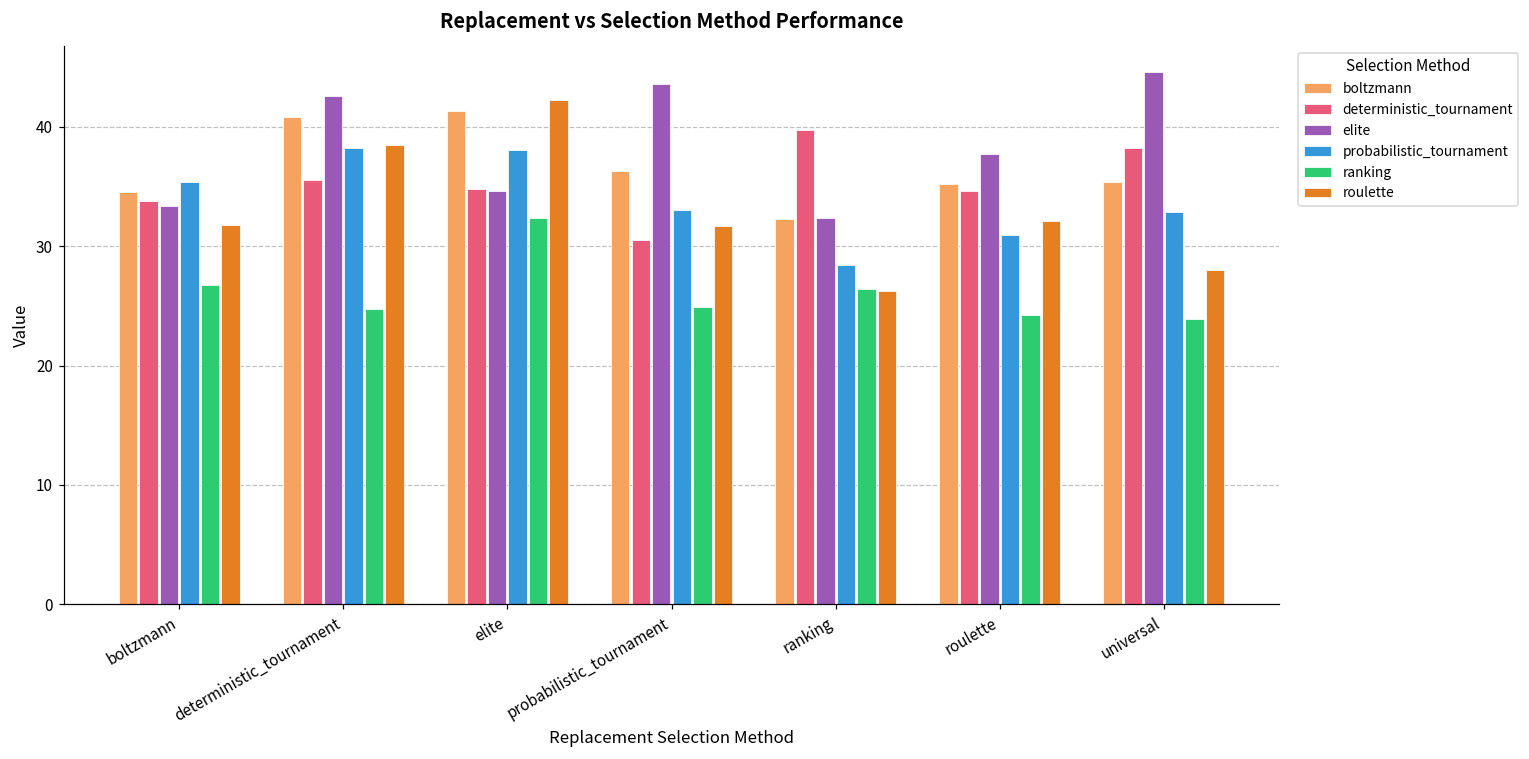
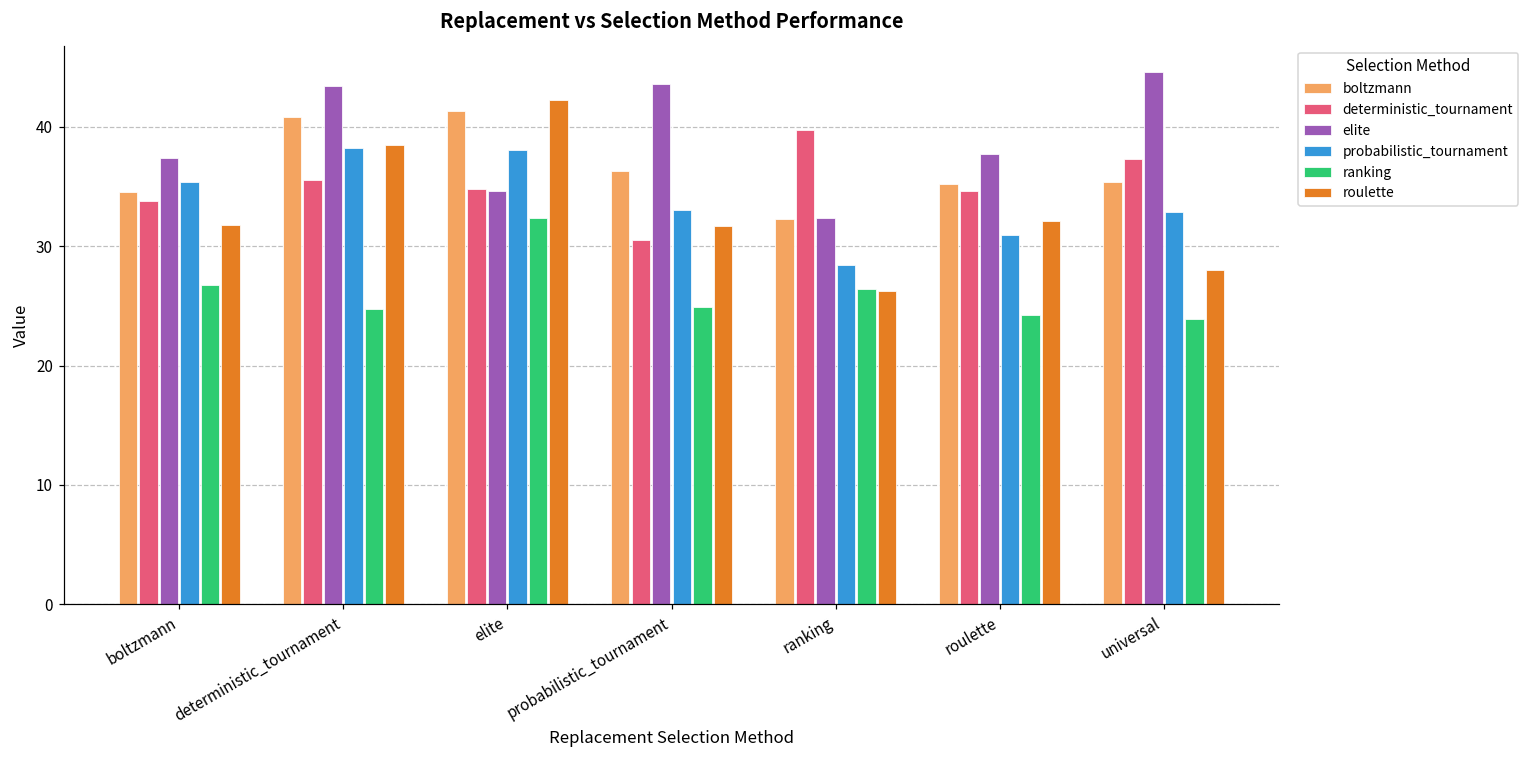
  {
    "boltzmann": {
      "boltzmann": 34.6,
      "deterministic_tournament": 40.8,
      "elite": 41.3,
      "probabilistic_tournament": 36.3,
      "ranking": 32.3,
      "roulette": 35.2,
      "universal": 35.4
    },
    "deterministic_tournament": {
      "boltzmann": 33.8,
      "deterministic_tournament": 35.5,
      "elite": 34.8,
      "probabilistic_tournament": 30.6,
      "ranking": 39.7,
      "roulette": 34.6,
-     "universal": 38.3
+     "universal": 37.3
    },
    "elite": {
-     "boltzmann": 33.3,
-     "deterministic_tournament": 42.6,
+     "boltzmann": 37.4,
+     "deterministic_tournament": 43.4,
      "elite": 34.6,
      "probabilistic_tournament": 43.6,
      "ranking": 32.3,
      "roulette": 37.7,
      "universal": 44.5
    },
    "probabilistic_tournament": {
      "boltzmann": 35.4,
      "deterministic_tournament": 38.2,
      "elite": 38.1,
      "probabilistic_tournament": 33.0,
      "ranking": 28.4,
      "roulette": 31.0,
      "universal": 32.8
    },
    "ranking": {
      "boltzmann": 26.7,
      "deterministic_tournament": 24.8,
      "elite": 32.3,
      "probabilistic_tournament": 24.9,
      "ranking": 26.4,
      "roulette": 24.2,
      "universal": 23.9
    },
    "roulette": {
      "boltzmann": 31.8,
      "deterministic_tournament": 38.5,
      "elite": 42.3,
      "probabilistic_tournament": 31.7,
      "ranking": 26.2,
      "roulette": 32.1,
      "universal": 28.0
    }
  }
